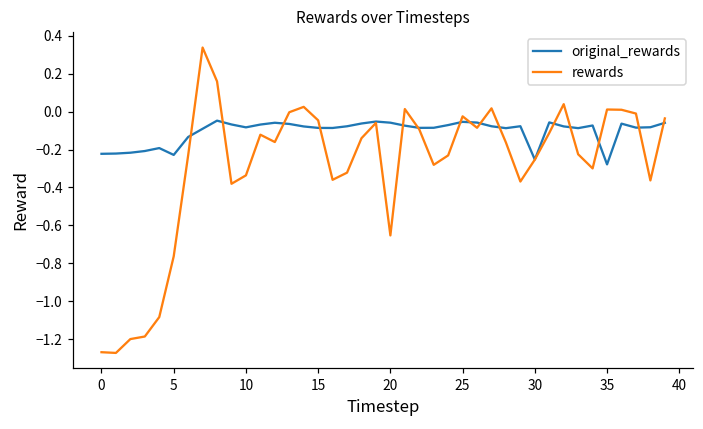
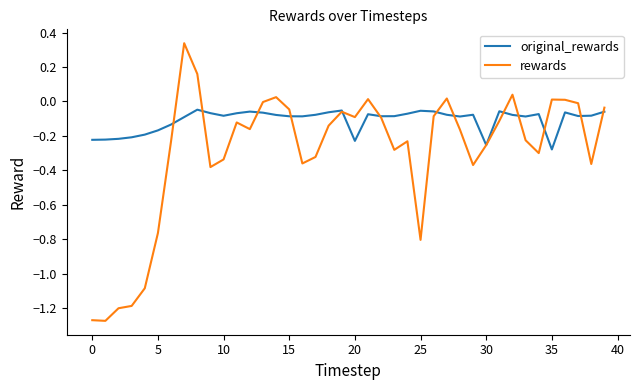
  {
    "original_rewards": {
      "0": -0.22,
-     "5": -0.23,
+     "5": -0.17,
      "10": -0.08,
      "15": -0.09,
-     "20": -0.06,
+     "20": -0.23,
      "25": -0.05,
      "35": -0.28
    },
    "rewards": {
      "0": -1.27,
      "5": -0.76,
      "10": -0.34,
      "15": -0.05,
-     "20": -0.65,
-     "25": -0.02,
+     "20": -0.09,
+     "25": -0.80,
      "35": 0.01
    }
  }
